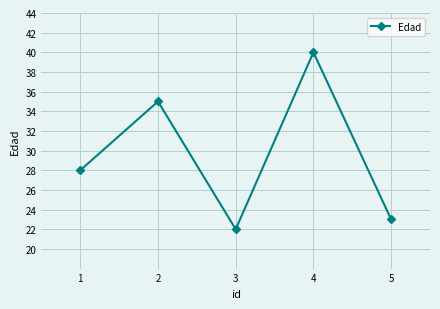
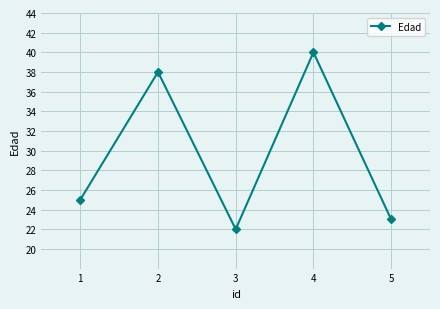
  {
-   "1": 28,
-   "2": 35,
+   "1": 25,
+   "2": 38,
    "3": 22,
    "4": 40,
    "5": 23
  }
